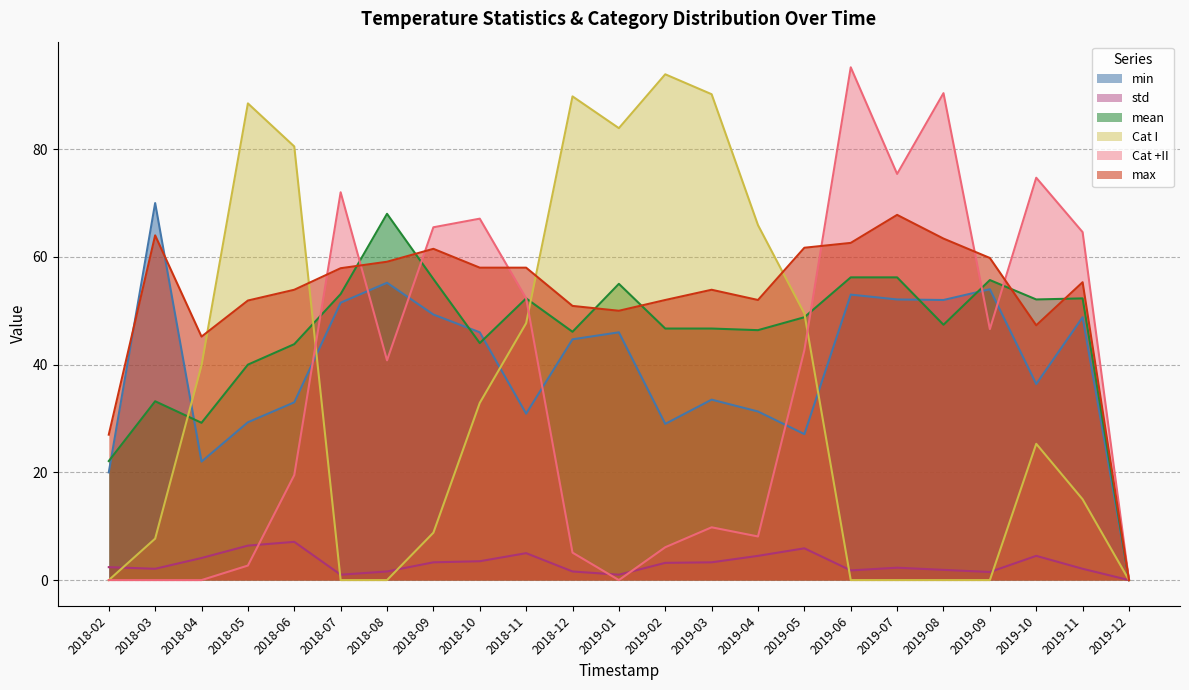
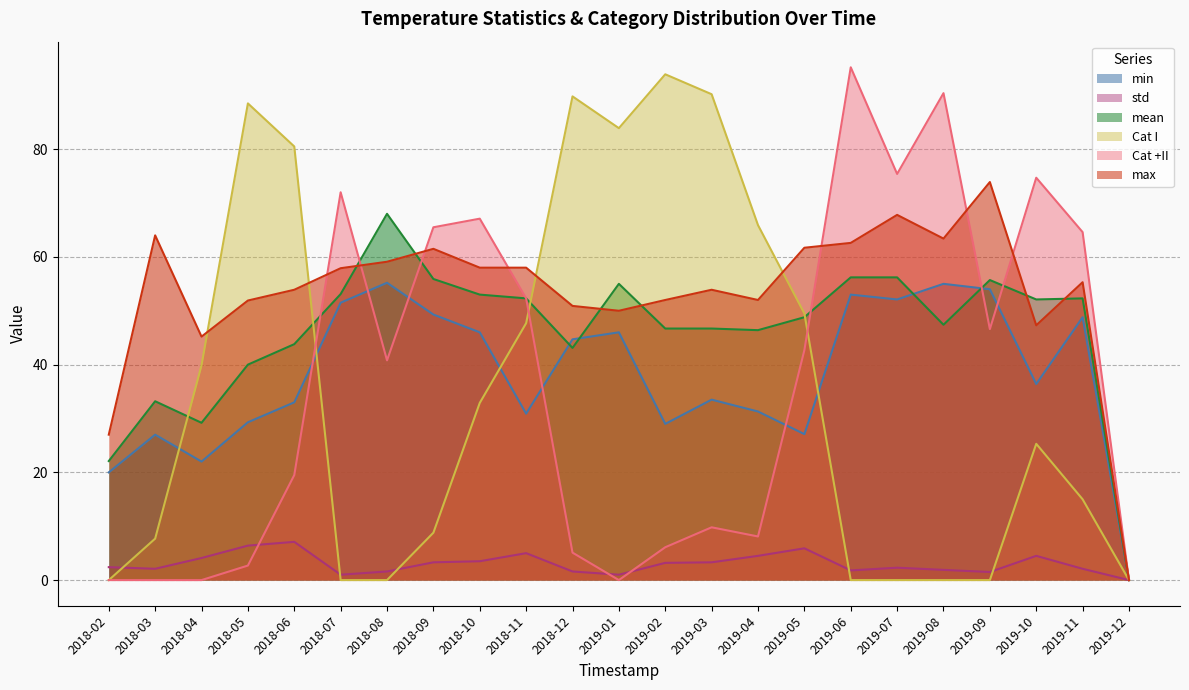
  {
    "min": {
      "2018-02": 20,
-     "2018-03": 70,
+     "2018-03": 27,
      "2018-04": 22,
      "2018-05": 29,
      "2018-06": 33,
      "2018-07": 52,
      "2018-08": 55,
      "2018-09": 49,
      "2018-10": 46,
      "2018-11": 31,
      "2018-12": 45,
      "2019-01": 46,
      "2019-02": 29,
      "2019-03": 34,
      "2019-04": 31,
      "2019-05": 27,
      "2019-06": 53,
      "2019-07": 52,
-     "2019-08": 52,
+     "2019-08": 55,
      "2019-09": 54,
      "2019-10": 36,
      "2019-11": 49
    },
    "mean": {
      "2018-02": 22,
      "2018-03": 33,
      "2018-04": 29,
      "2018-05": 40,
      "2018-06": 44,
      "2018-07": 53,
      "2018-08": 68,
      "2018-09": 56,
-     "2018-10": 44,
-     "2018-12": 46,
+     "2018-10": 53,
+     "2018-12": 43,
      "2019-01": 55,
      "2019-02": 47,
      "2019-03": 47,
      "2019-04": 46,
      "2019-05": 49,
      "2019-06": 56,
      "2019-07": 56,
      "2019-08": 47,
      "2019-09": 56,
      "2019-10": 52,
      "2019-11": 52
    },
    "Cat I": {
      "2018-03": 8,
      "2018-04": 40,
      "2018-05": 89,
      "2018-06": 81,
      "2018-07": 0,
      "2018-08": 0,
      "2018-09": 9,
      "2018-10": 33,
      "2018-11": 48,
      "2018-12": 90,
      "2019-01": 84,
      "2019-02": 94,
      "2019-03": 90,
      "2019-04": 66,
      "2019-05": 50,
      "2019-06": 0,
      "2019-07": 0,
      "2019-08": 0,
      "2019-09": 0,
      "2019-10": 25,
      "2019-11": 15
    },
    "max": {
      "2018-02": 27,
      "2018-03": 64,
      "2018-04": 45,
      "2018-05": 52,
      "2018-06": 54,
      "2018-07": 58,
      "2018-08": 59,
      "2018-09": 62,
      "2018-10": 58,
      "2018-11": 58,
      "2018-12": 51,
      "2019-01": 50,
      "2019-02": 52,
      "2019-03": 54,
      "2019-04": 52,
      "2019-05": 62,
      "2019-06": 63,
      "2019-07": 68,
      "2019-08": 63,
-     "2019-09": 60,
+     "2019-09": 74,
      "2019-10": 47,
      "2019-11": 55
    }
  }
